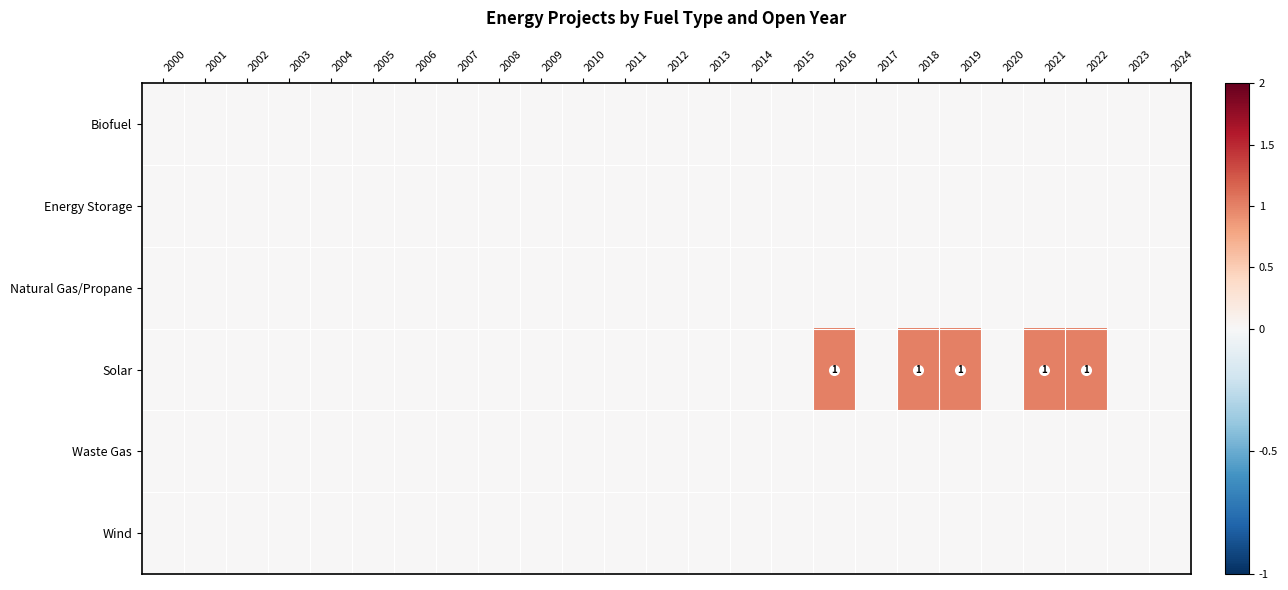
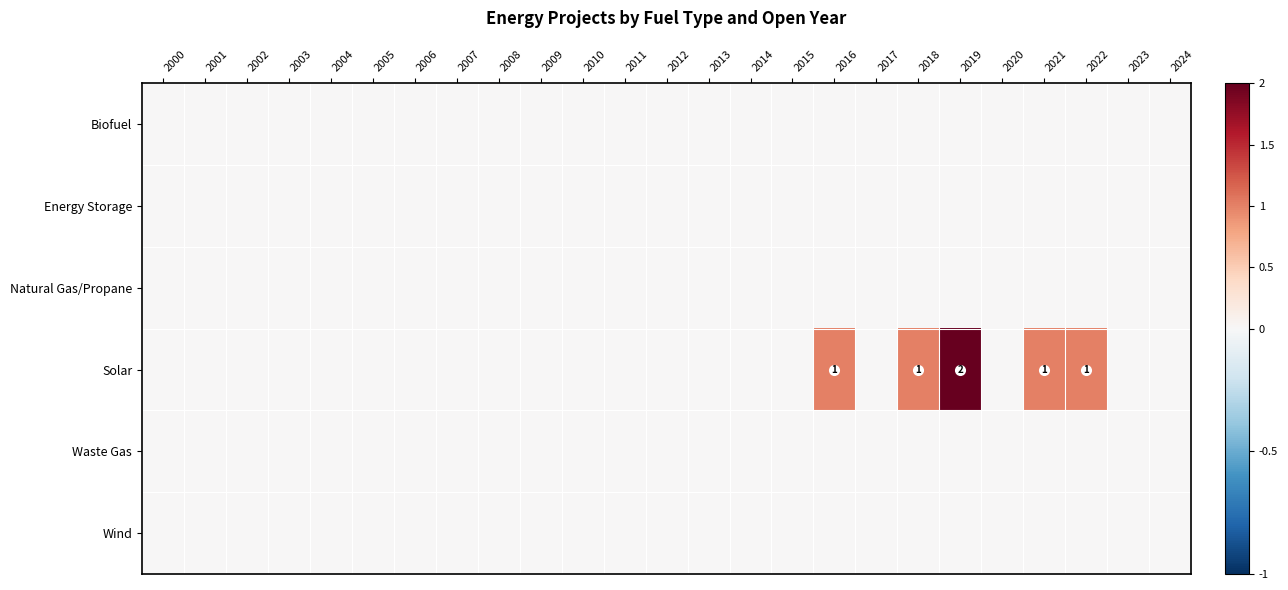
  {
    "Solar": {
-     "2019": 1
+     "2019": 2
    }
  }
